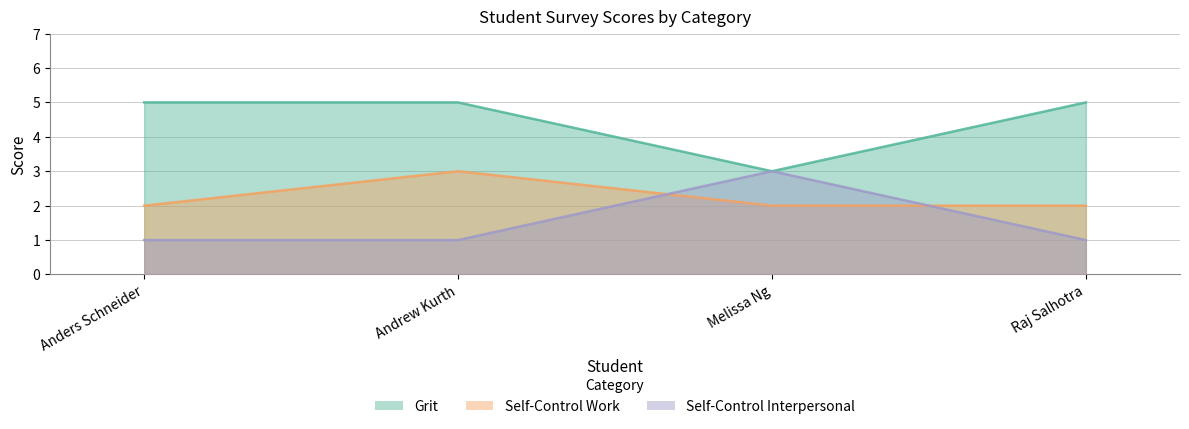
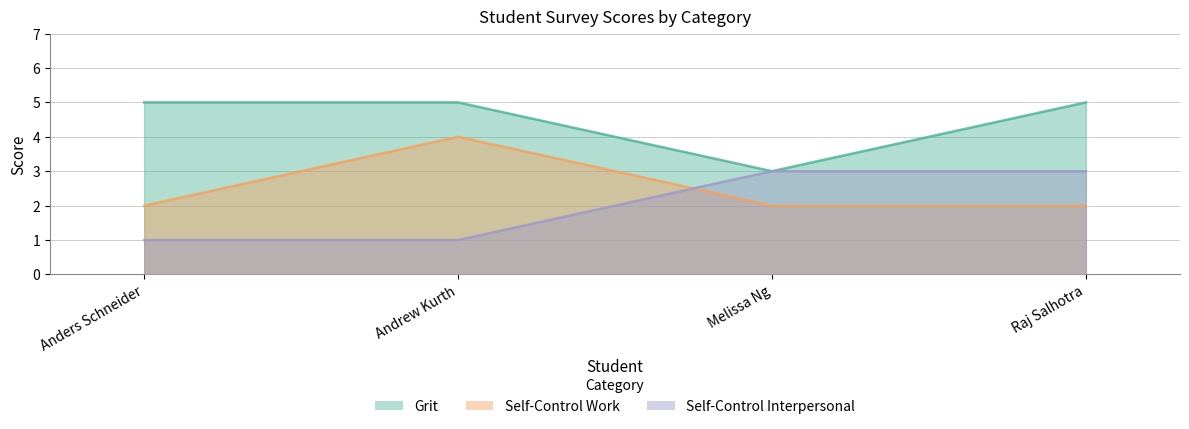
  {
    "Grit": {
      "Anders Schneider": 5,
      "Andrew Kurth": 5,
      "Raj Salhotra": 5
    },
    "Self-Control Work": {
      "Anders Schneider": 2,
-     "Andrew Kurth": 3,
+     "Andrew Kurth": 4,
      "Melissa Ng": 2,
      "Raj Salhotra": 2
    },
    "Self-Control Interpersonal": {
      "Anders Schneider": 1,
      "Andrew Kurth": 1,
-     "Raj Salhotra": 1
+     "Raj Salhotra": 3
    }
  }
